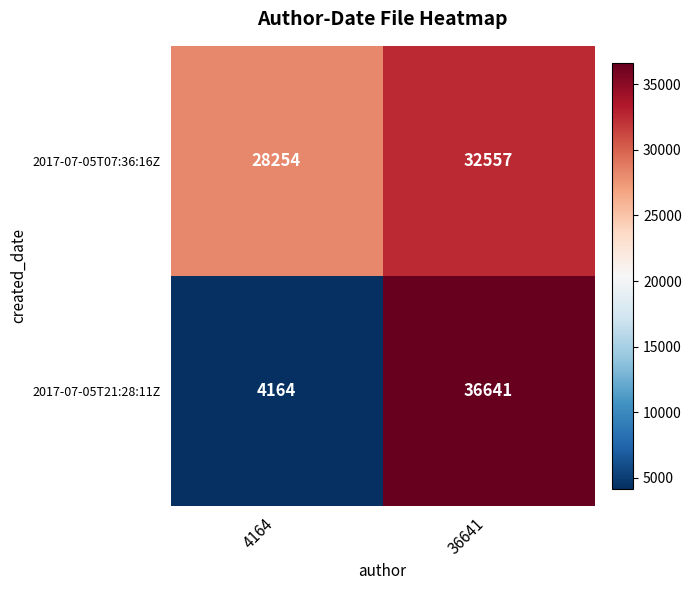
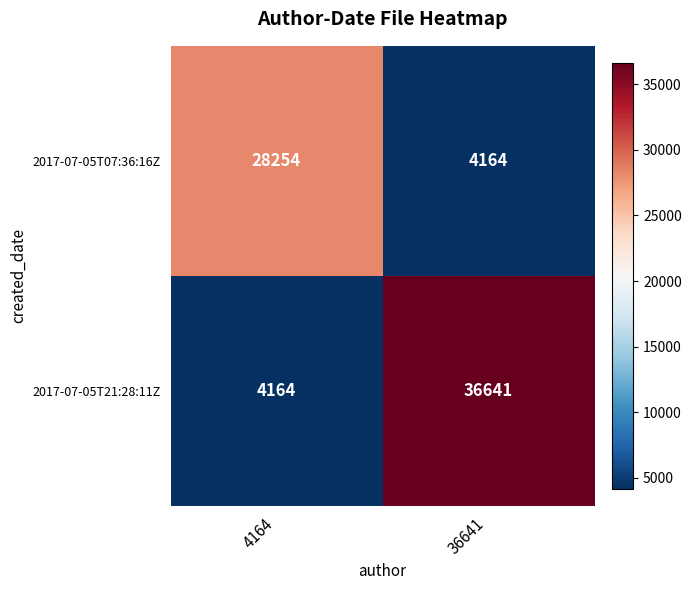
  {
    "2017-07-05T07:36:16Z": {
      "4164": 28254,
-     "36641": 32557
+     "36641": 4164
    },
    "2017-07-05T21:28:11Z": {
      "4164": 4164,
      "36641": 36641
    }
  }
